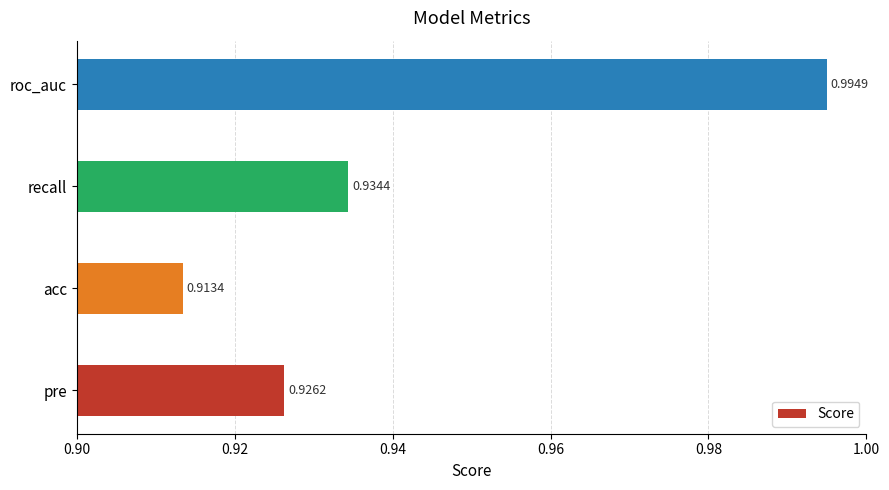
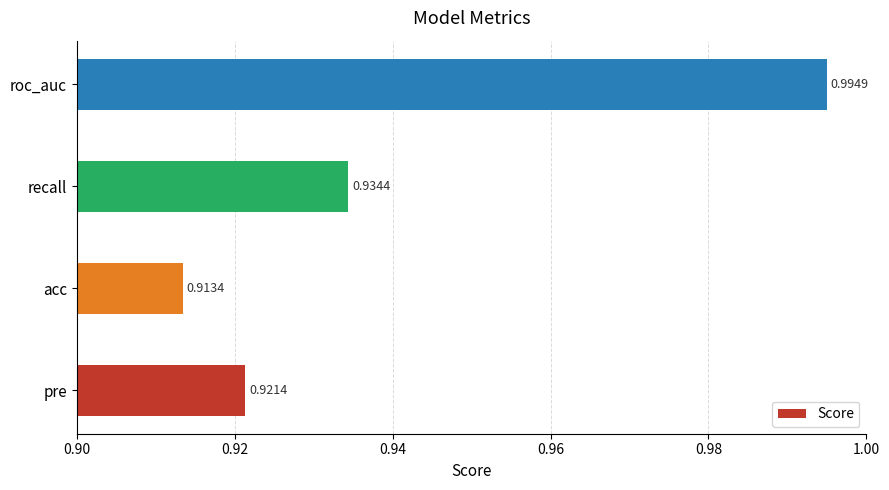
  {
    "roc_auc": 0.9949,
    "recall": 0.9344,
    "acc": 0.9134,
-   "pre": 0.9262
+   "pre": 0.9214
  }
